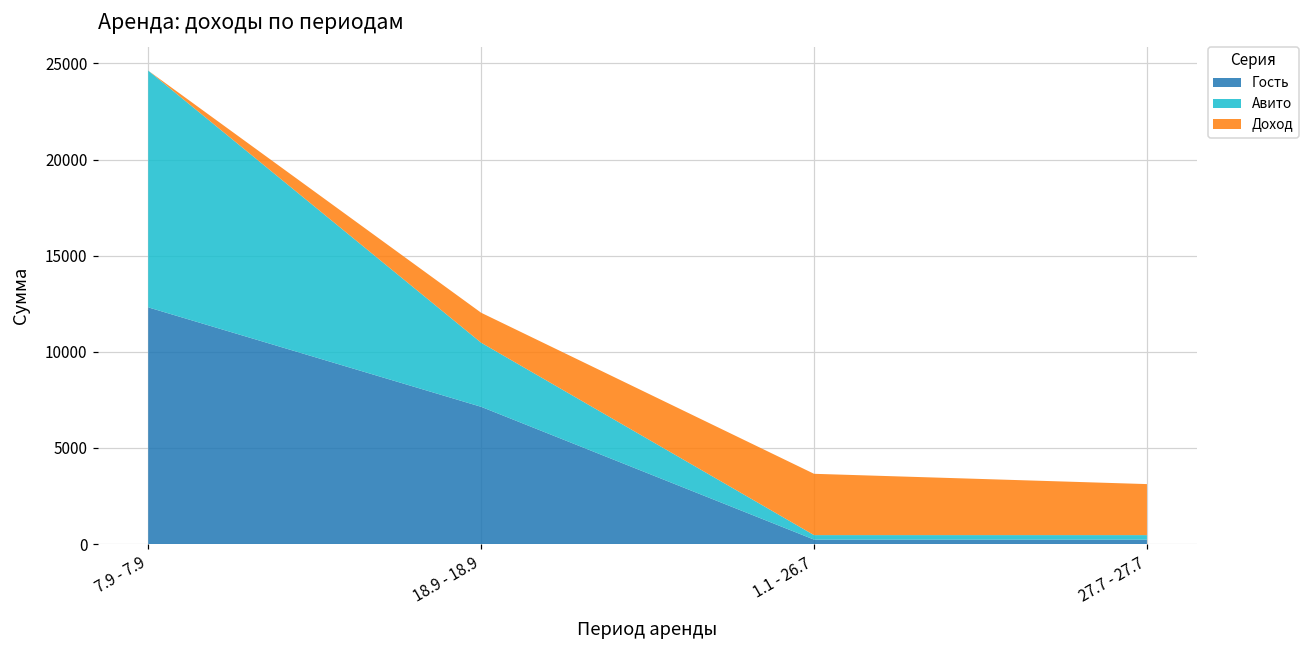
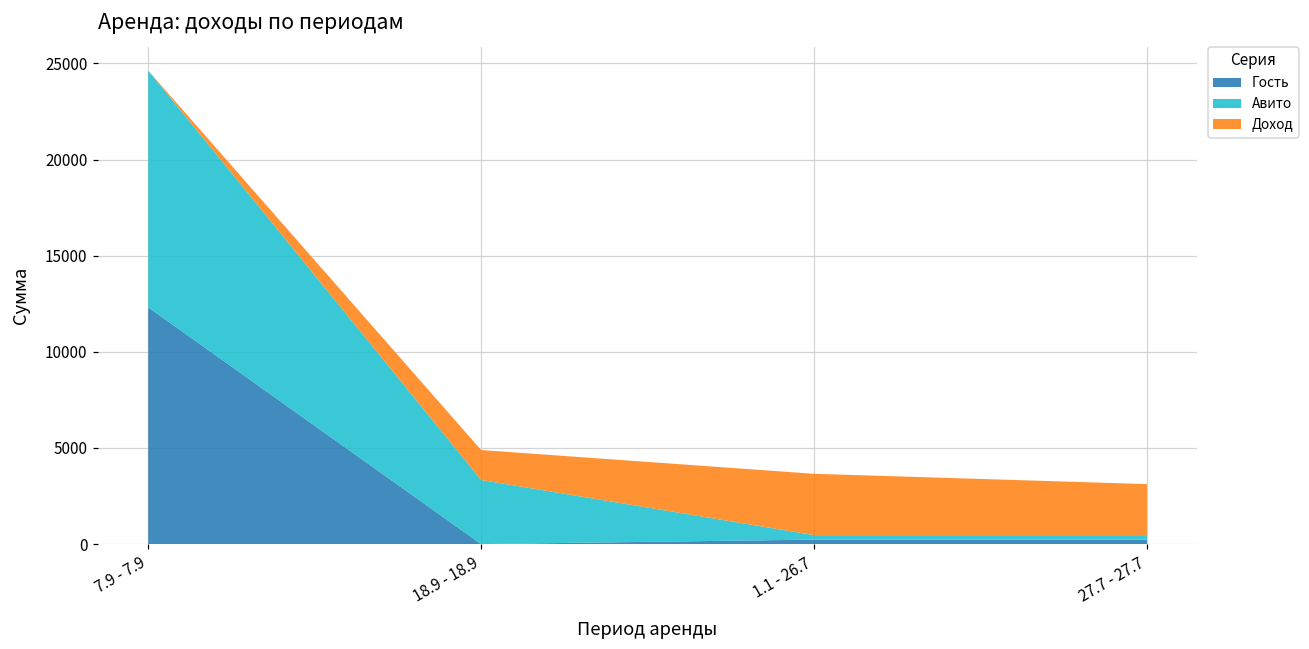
  {
    "Гость": {
      "7.9 - 7.9": 12300,
-     "18.9 - 18.9": 7100,
+     "18.9 - 18.9": 0,
      "1.1 - 26.7": 200,
      "27.7 - 27.7": 200
    },
    "Авито": {
      "18.9 - 18.9": 3300,
      "1.1 - 26.7": 200,
      "27.7 - 27.7": 200
    },
    "Доход": {
      "18.9 - 18.9": 1600,
      "1.1 - 26.7": 3200,
      "27.7 - 27.7": 2700
    }
  }
